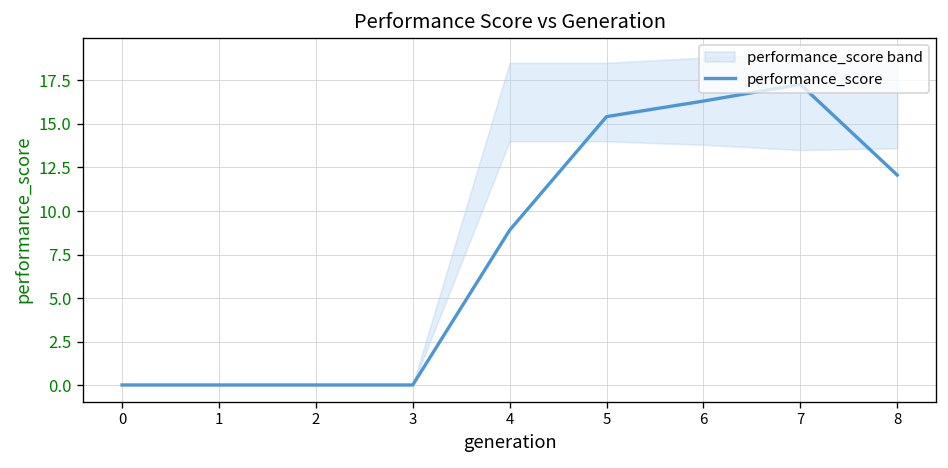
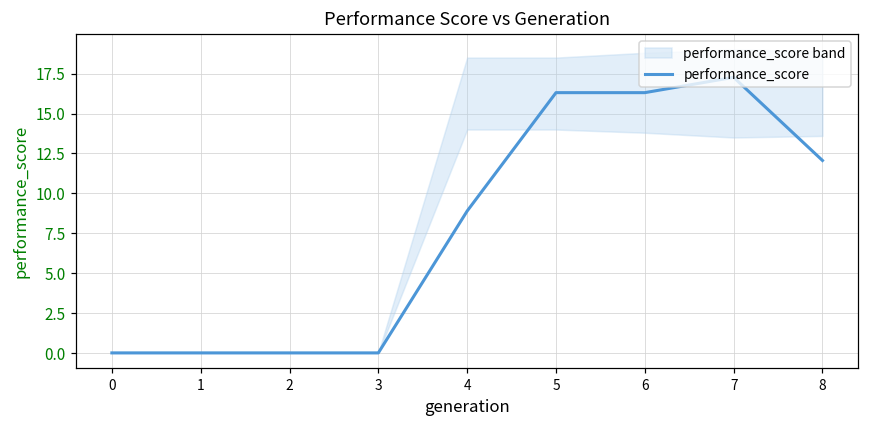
  {
    "performance_score": {
      "4": 8.9,
-     "5": 15.4,
+     "5": 16.3,
      "6": 16.3,
      "8": 12.1
    }
  }
